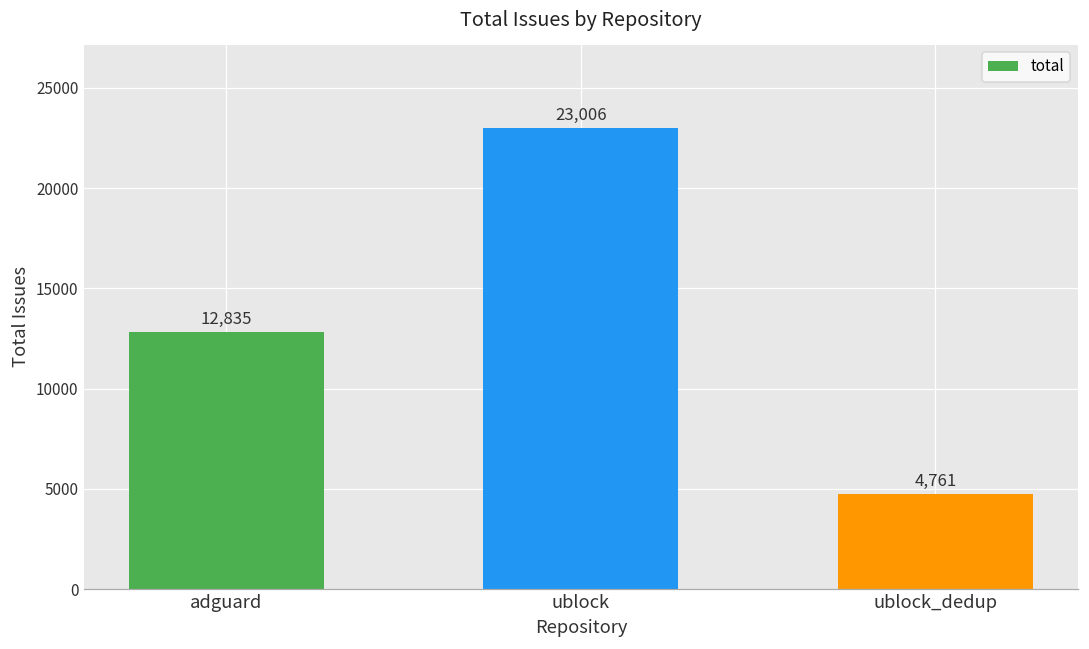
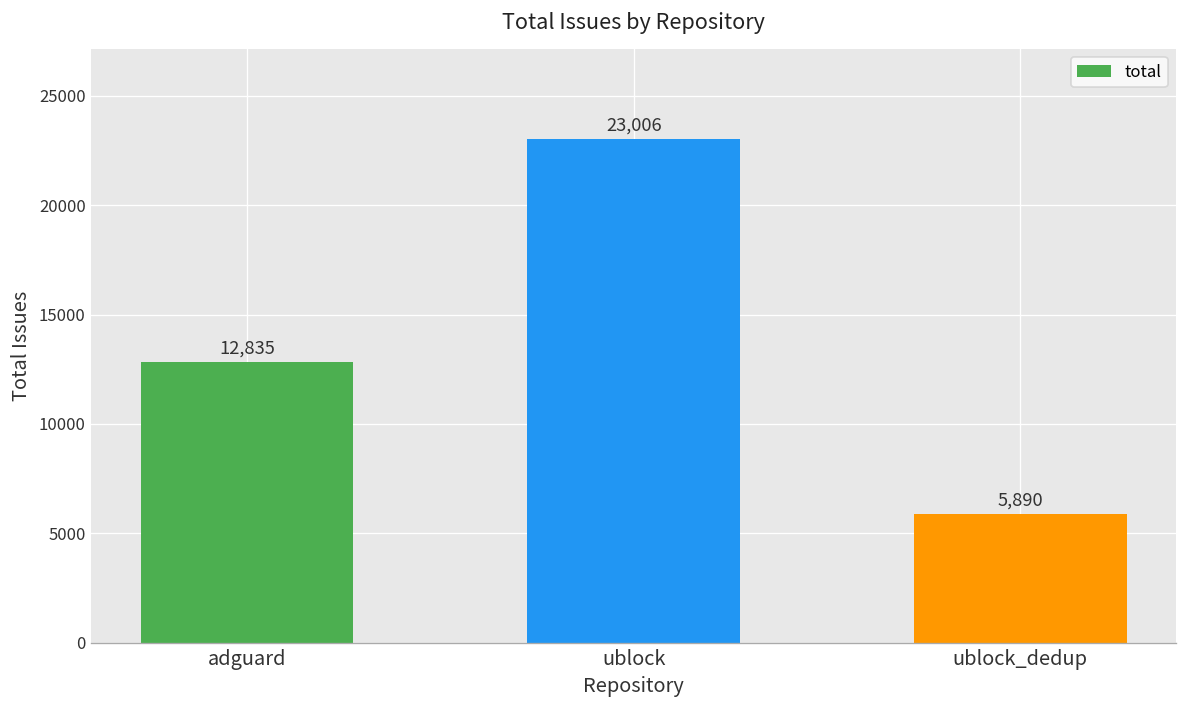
  {
    "adguard": "12,835",
    "ublock": "23,006",
-   "ublock_dedup": "4,761"
+   "ublock_dedup": "5,890"
  }
